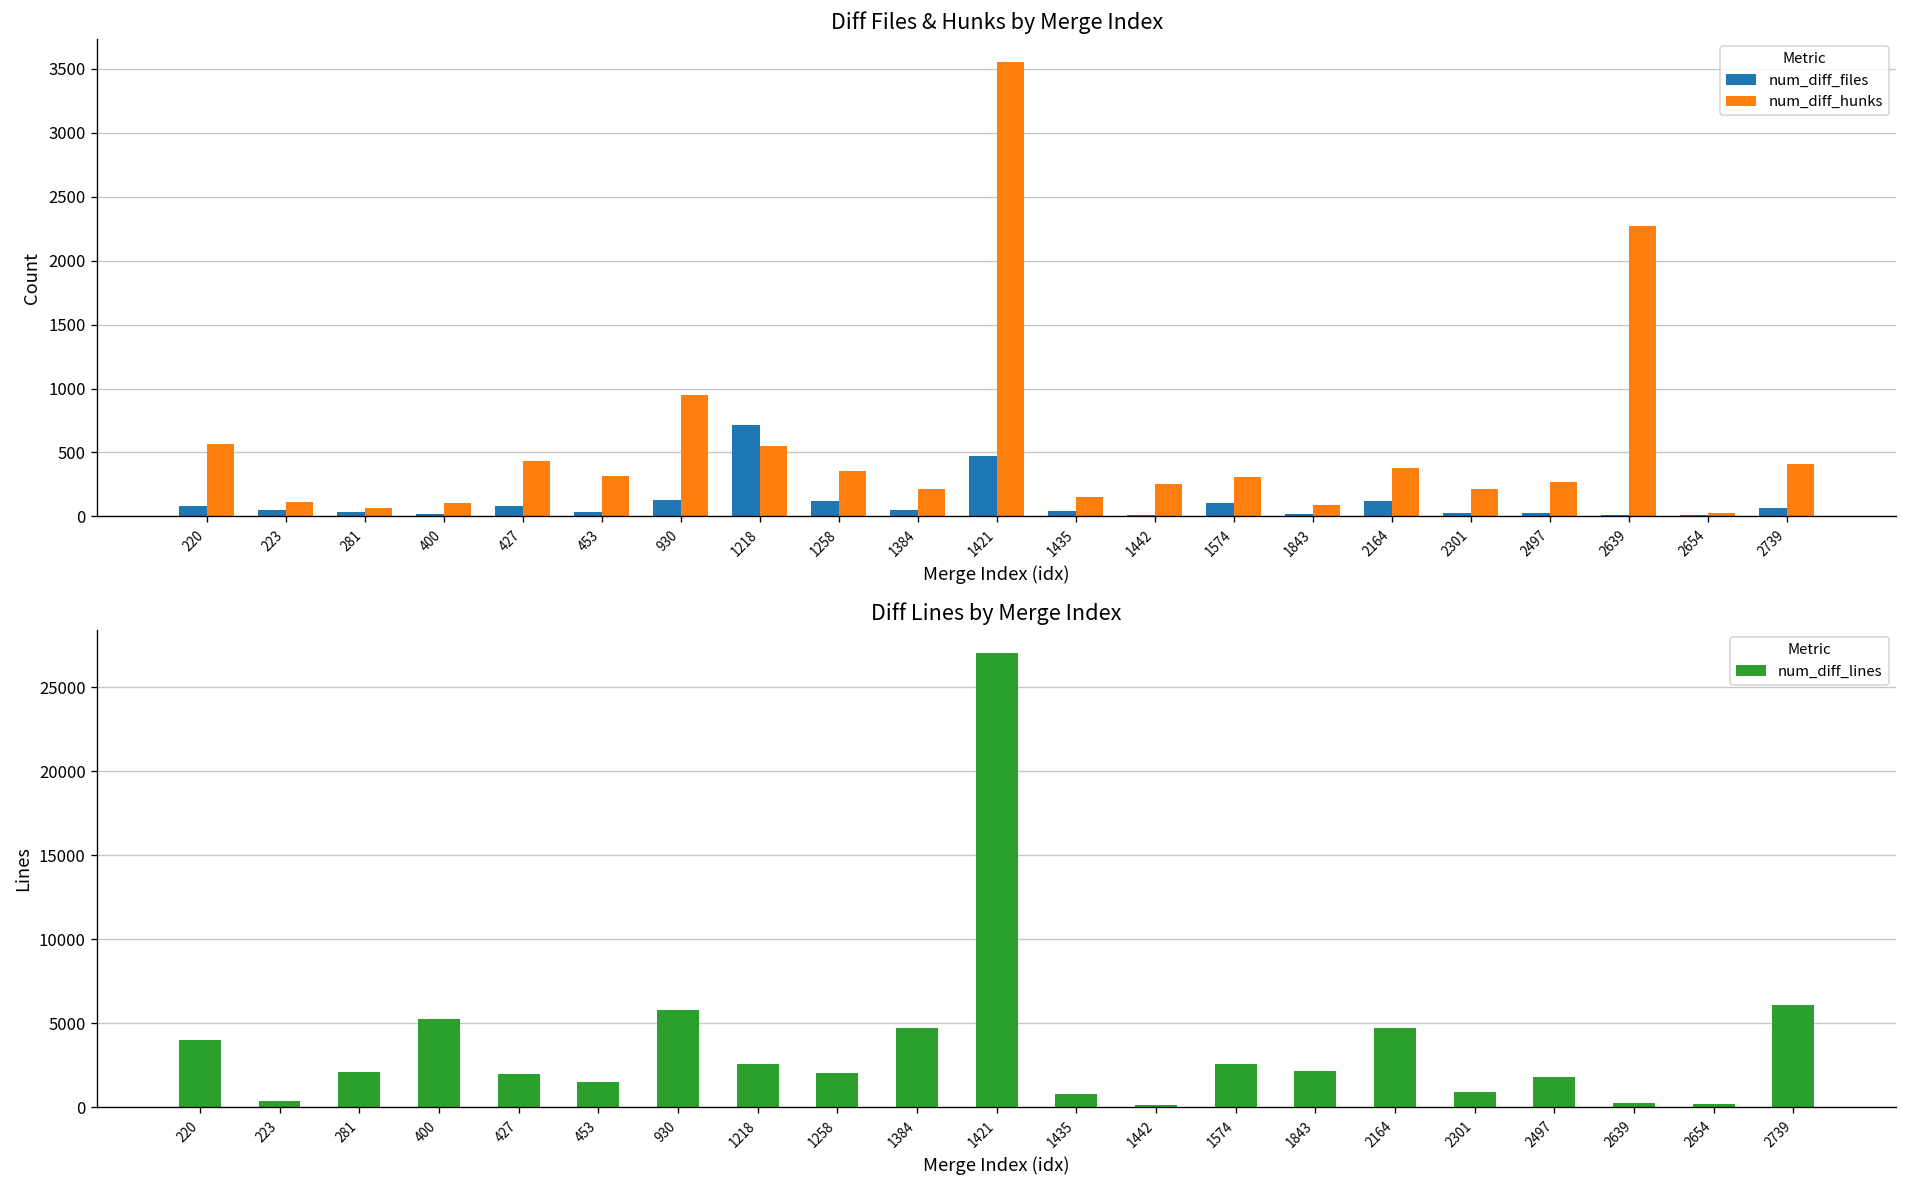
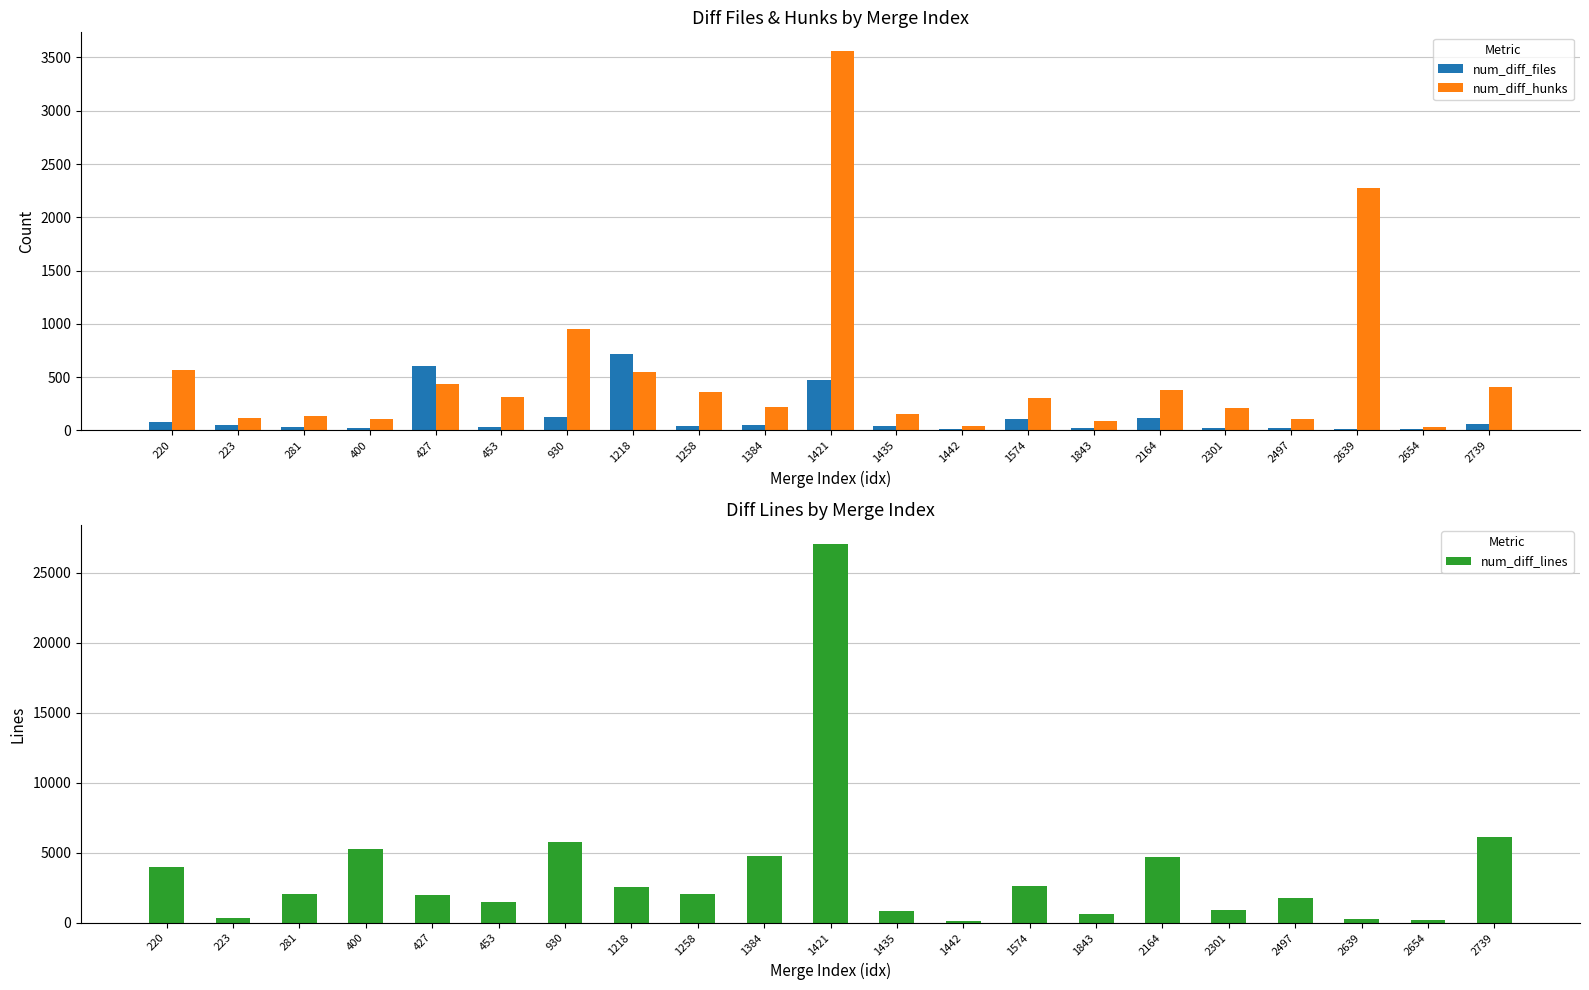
  {
    "Diff Files & Hunks by Merge Index": {
      "num_diff_files": {
        "220": 80,
        "223": 50,
        "281": 30,
-       "427": 80,
+       "427": 600,
        "453": 30,
        "930": 130,
        "1218": 720,
-       "1258": 120,
+       "1258": 40,
        "1384": 50,
        "1421": 470,
        "1435": 40,
        "1574": 110,
        "2164": 120,
        "2497": 20,
        "2739": 60
      },
      "num_diff_hunks": {
        "220": 570,
        "223": 110,
-       "281": 60,
+       "281": 140,
        "400": 100,
        "427": 440,
        "453": 320,
        "930": 950,
        "1218": 550,
        "1258": 360,
        "1384": 220,
        "1421": 3560,
        "1435": 150,
-       "1442": 250,
+       "1442": 50,
        "1574": 310,
        "1843": 90,
        "2164": 380,
        "2301": 210,
-       "2497": 270,
+       "2497": 100,
        "2639": 2270,
        "2654": 30,
        "2739": 410
      }
    },
    "Diff Lines by Merge Index": {
      "220": 4000,
      "223": 400,
      "281": 2100,
      "400": 5200,
      "427": 2000,
      "453": 1500,
      "930": 5800,
      "1218": 2600,
      "1258": 2100,
      "1384": 4700,
      "1421": 27100,
      "1435": 800,
      "1574": 2600,
-     "1843": 2100,
+     "1843": 600,
      "2164": 4700,
      "2301": 900,
      "2497": 1800,
      "2639": 300,
      "2654": 200,
      "2739": 6100
    }
  }
